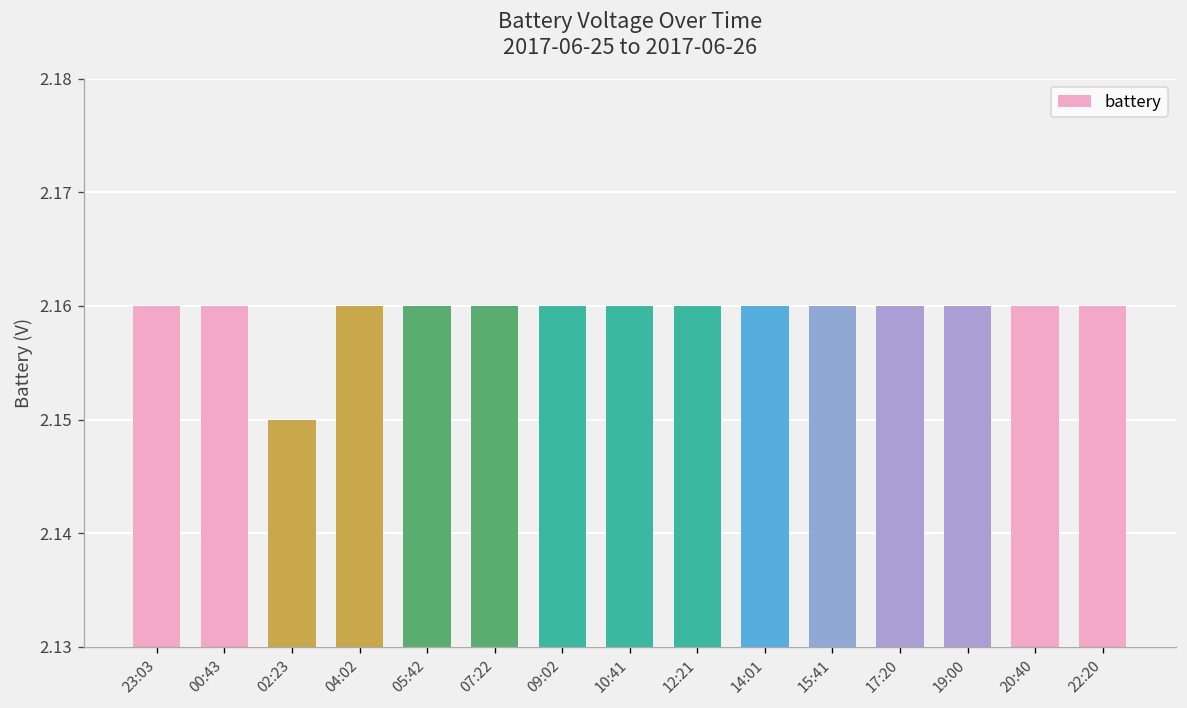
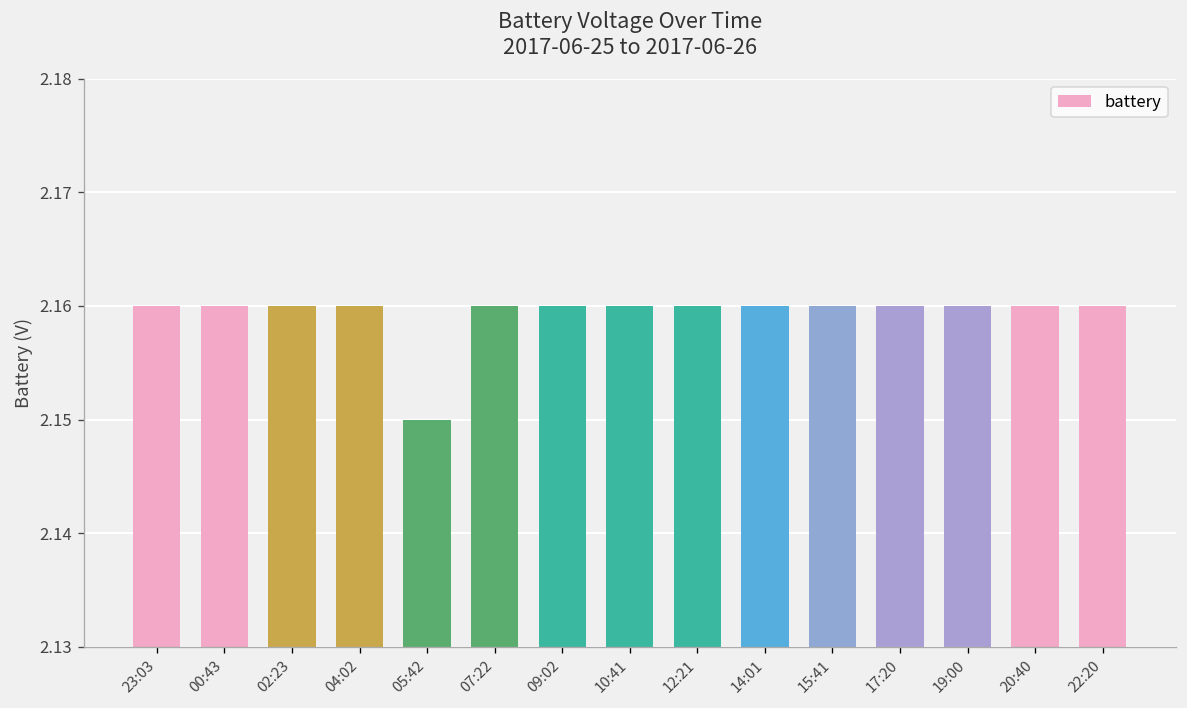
  {
    "23:03": 2.16,
    "00:43": 2.16,
-   "02:23": 2.15,
+   "02:23": 2.16,
    "04:02": 2.16,
-   "05:42": 2.16,
+   "05:42": 2.15,
    "07:22": 2.16,
    "09:02": 2.16,
    "10:41": 2.16,
    "12:21": 2.16,
    "14:01": 2.16,
    "15:41": 2.16,
    "17:20": 2.16,
    "19:00": 2.16,
    "20:40": 2.16,
    "22:20": 2.16
  }
